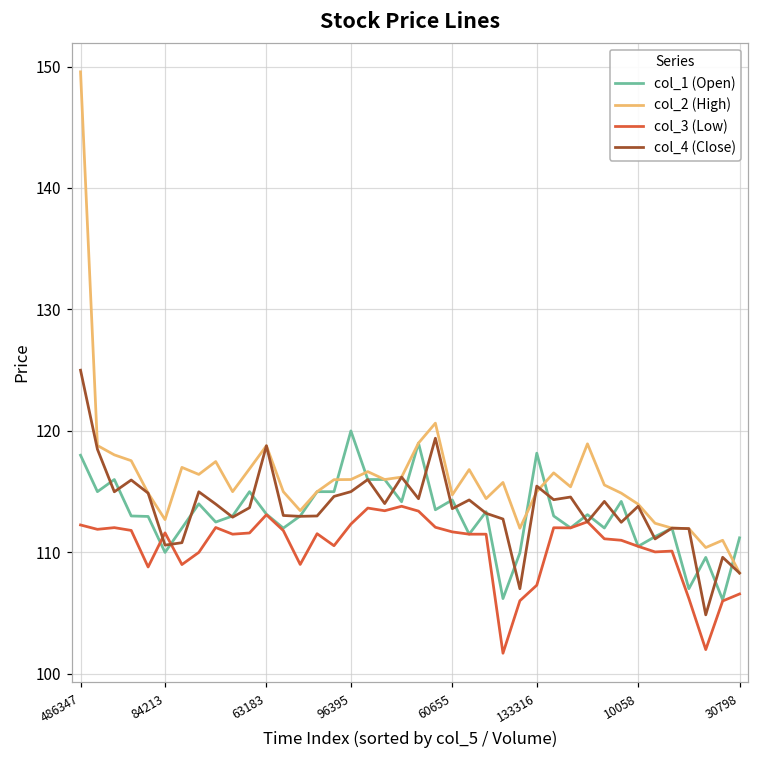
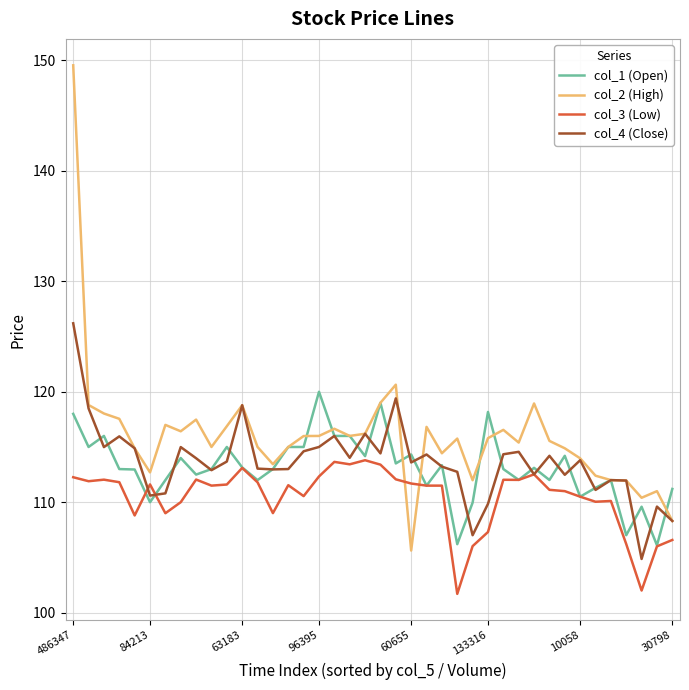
  {
    "col_1 (Open)": {
      "486347": 118.0,
      "84213": 110.0,
      "96395": 120.0,
      "60655": 114.3,
      "133316": 118.2,
      "30798": 111.2
    },
    "col_2 (High)": {
      "486347": 149.6,
      "84213": 112.7,
      "96395": 116.0,
-     "60655": 114.7,
-     "133316": 115.0
+     "60655": 105.6,
+     "133316": 115.8
    },
    "col_3 (Low)": {
      "486347": 112.3,
      "84213": 111.6,
      "96395": 112.3,
      "60655": 111.7,
      "133316": 107.3,
      "30798": 106.6
    },
    "col_4 (Close)": {
-     "486347": 125.0,
+     "486347": 126.2,
      "84213": 110.6,
      "96395": 115.0,
      "60655": 113.6,
-     "133316": 115.5
+     "133316": 109.9
    }
  }
